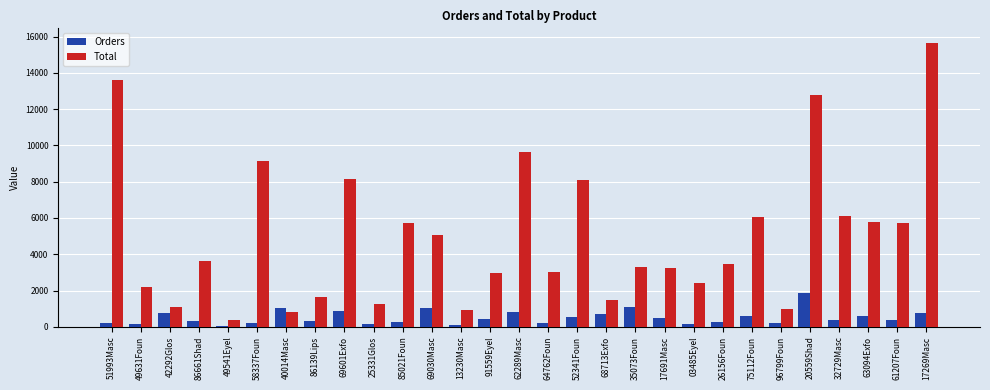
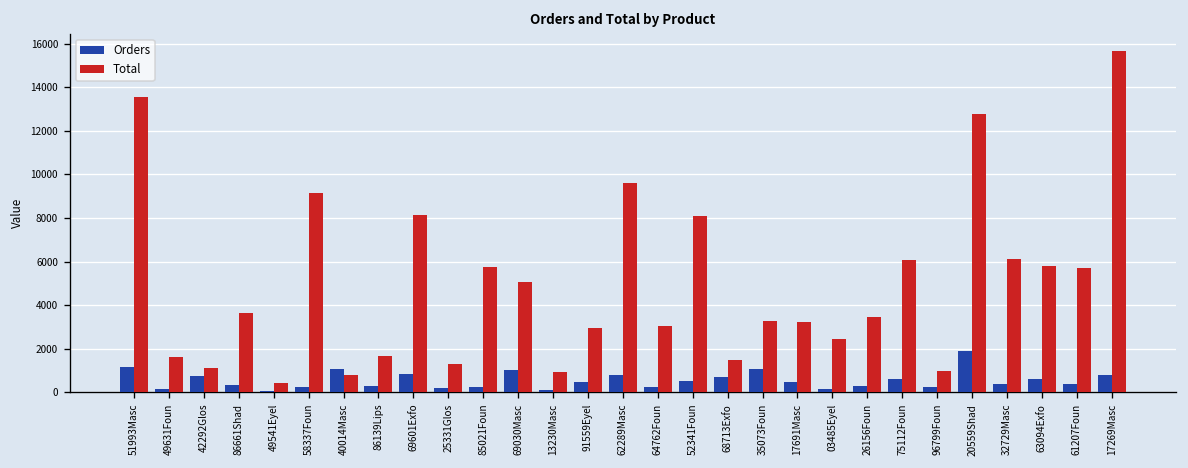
  {
    "Orders": {
-     "51993Masc": 200,
+     "51993Masc": 1200,
      "49631Foun": 200,
      "42292Glos": 800,
      "86661Shad": 300,
      "58337Foun": 200,
      "40014Masc": 1100,
      "86139Lips": 300,
      "69601Exfo": 900,
      "25331Glos": 200,
      "85021Foun": 200,
      "69030Masc": 1000,
      "91559Eyel": 400,
      "62289Masc": 800,
      "64762Foun": 200,
      "52341Foun": 500,
      "68713Exfo": 700,
      "35073Foun": 1100,
      "17691Masc": 500,
      "03485Eyel": 100,
      "26156Foun": 300,
      "75112Foun": 600,
      "96799Foun": 200,
      "20559Shad": 1900,
      "32729Masc": 400,
      "63094Exfo": 600,
      "61207Foun": 400,
      "17269Masc": 800
    },
    "Total": {
      "51993Masc": 13600,
-     "49631Foun": 2200,
+     "49631Foun": 1600,
      "42292Glos": 1100,
      "86661Shad": 3600,
      "49541Eyel": 400,
      "58337Foun": 9100,
      "40014Masc": 800,
      "86139Lips": 1700,
      "69601Exfo": 8100,
      "25331Glos": 1300,
      "85021Foun": 5700,
      "69030Masc": 5000,
      "13230Masc": 900,
      "91559Eyel": 3000,
      "62289Masc": 9600,
      "64762Foun": 3000,
      "52341Foun": 8100,
      "68713Exfo": 1500,
      "35073Foun": 3300,
      "17691Masc": 3200,
      "03485Eyel": 2400,
      "26156Foun": 3500,
      "75112Foun": 6100,
      "96799Foun": 1000,
      "20559Shad": 12800,
      "32729Masc": 6100,
      "63094Exfo": 5800,
      "61207Foun": 5700,
      "17269Masc": 15700
    }
  }
